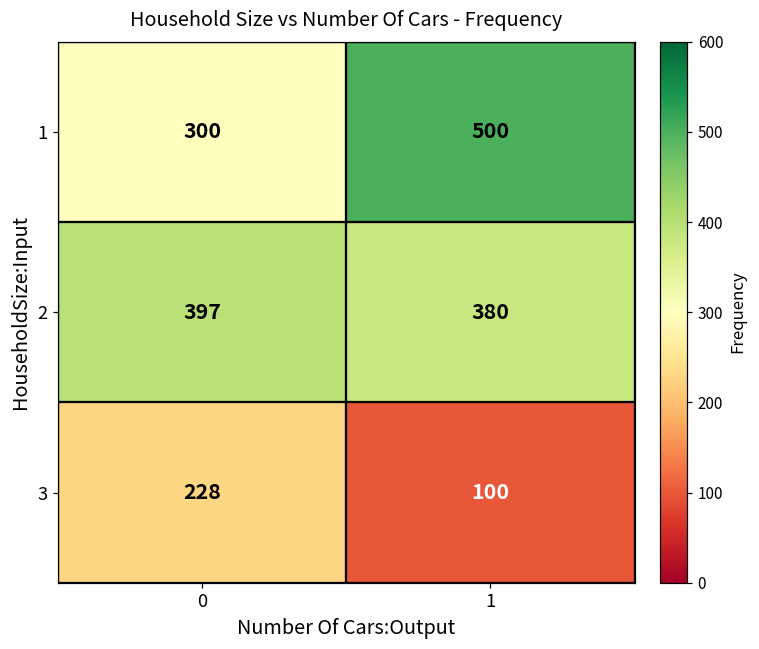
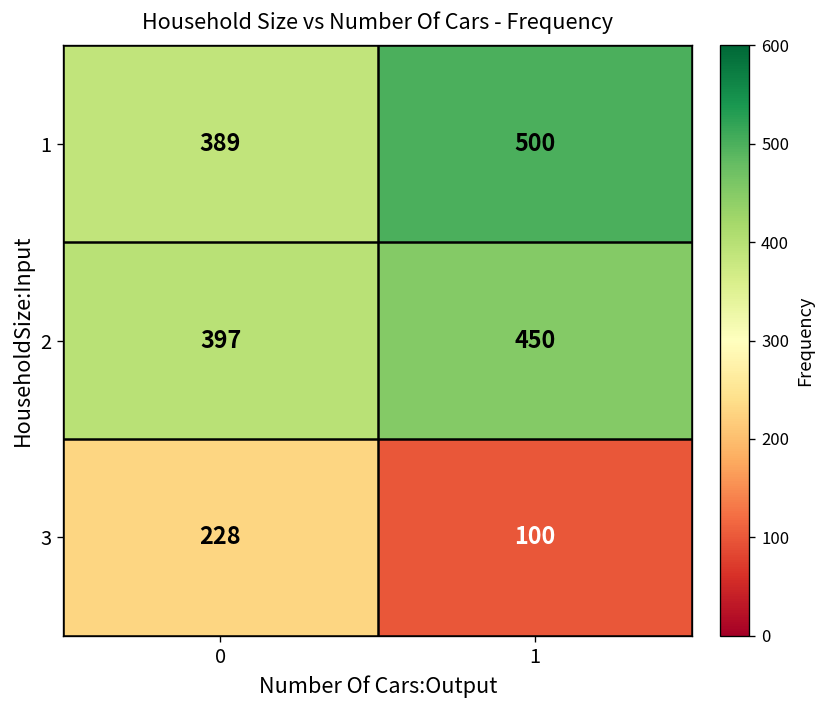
  {
    "1": {
-     "0": 300,
+     "0": 389,
      "1": 500
    },
    "2": {
      "0": 397,
-     "1": 380
+     "1": 450
    },
    "3": {
      "0": 228,
      "1": 100
    }
  }
